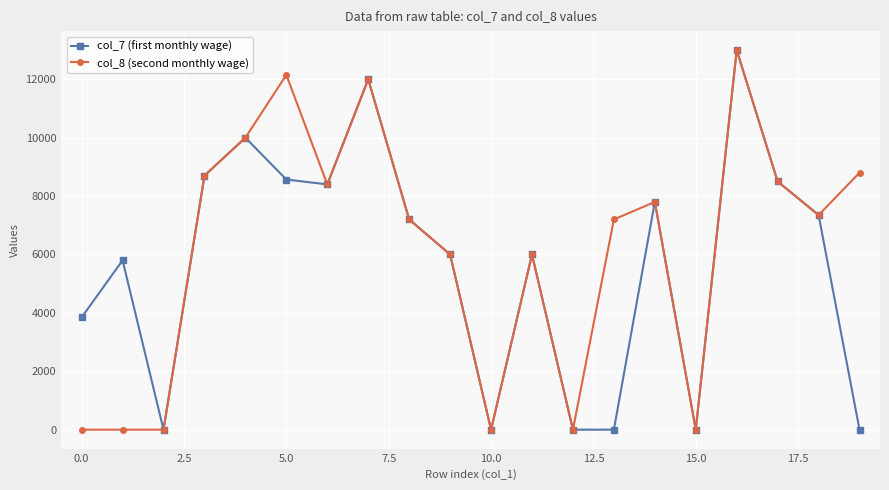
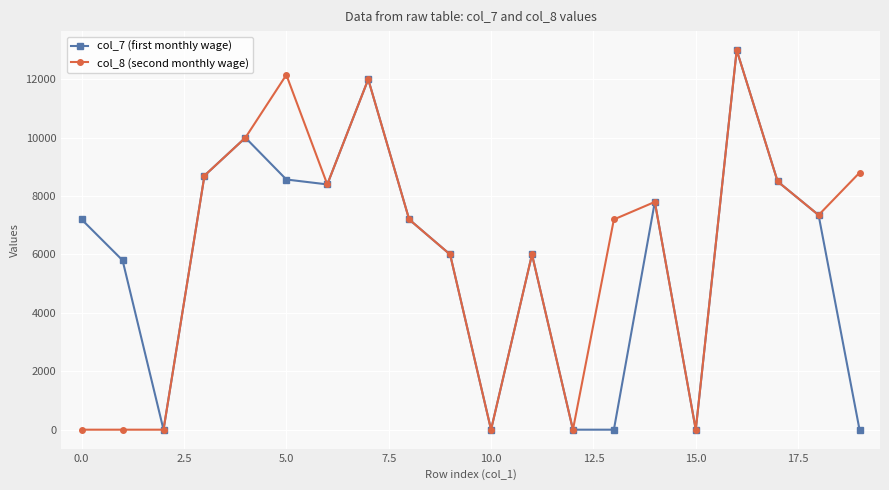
  {
    "col_7 (first monthly wage)": {
-     "0.0": 3800,
+     "0.0": 7200,
      "5.0": 8600
    },
    "col_8 (second monthly wage)": {
      "0.0": 0,
      "5.0": 12200
    }
  }
